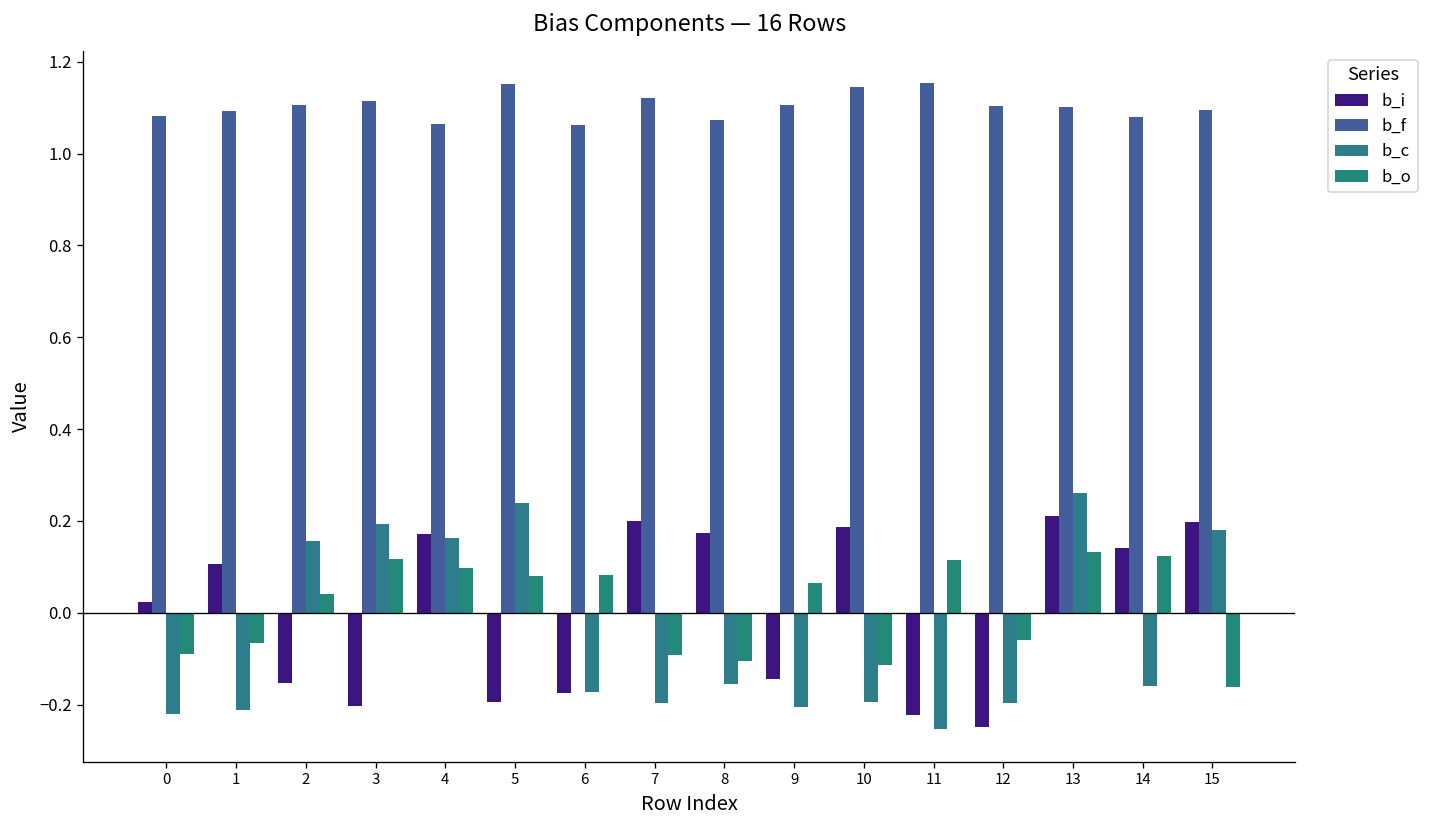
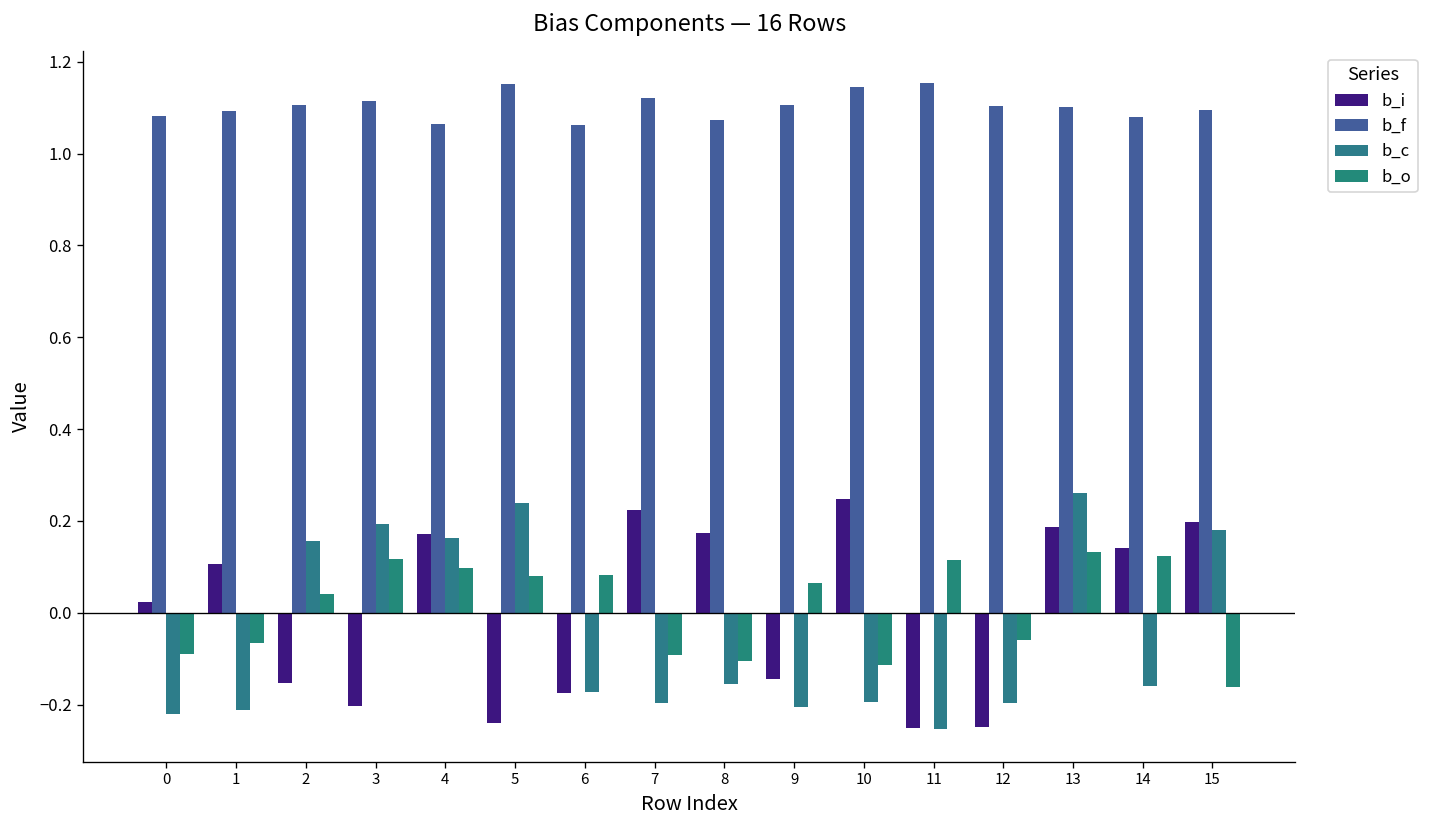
  {
    "b_i": {
      "0": 0.02,
      "1": 0.11,
      "2": -0.15,
      "3": -0.20,
      "4": 0.17,
-     "5": -0.19,
+     "5": -0.24,
      "6": -0.17,
-     "7": 0.20,
+     "7": 0.22,
      "8": 0.17,
      "9": -0.14,
-     "10": 0.19,
-     "11": -0.22,
+     "10": 0.25,
+     "11": -0.25,
      "12": -0.25,
-     "13": 0.21,
+     "13": 0.19,
      "14": 0.14,
      "15": 0.20
    }
  }
